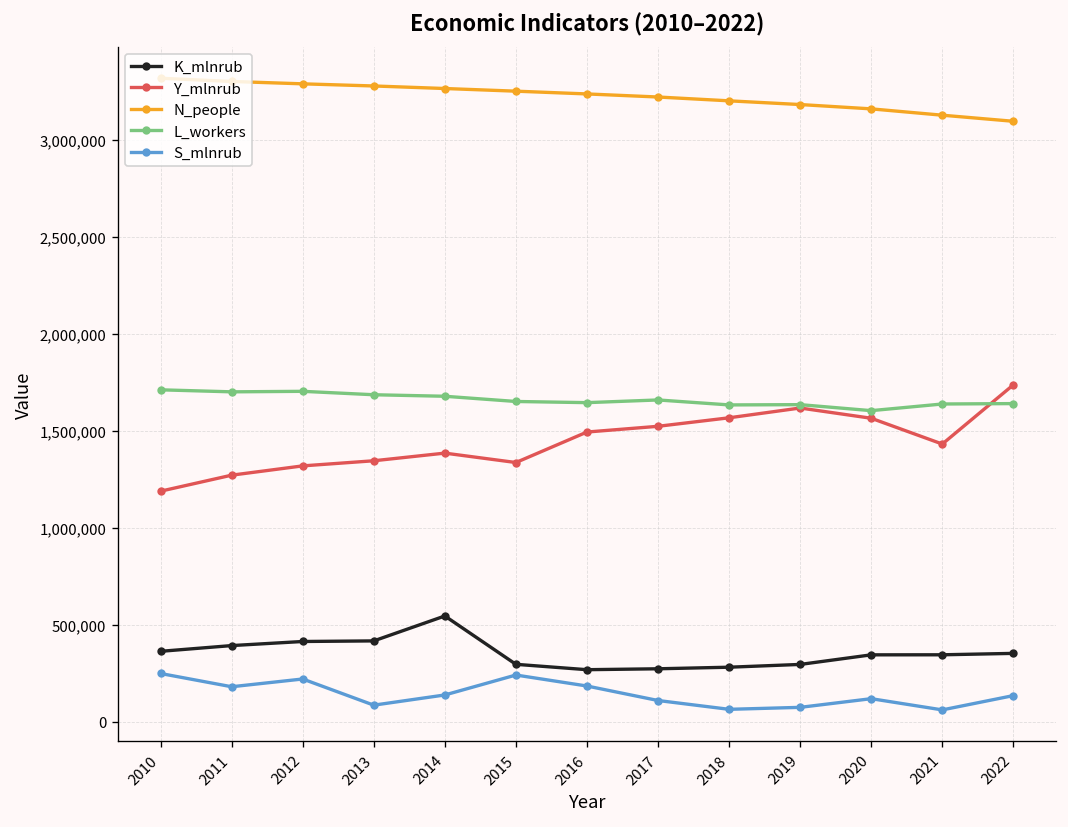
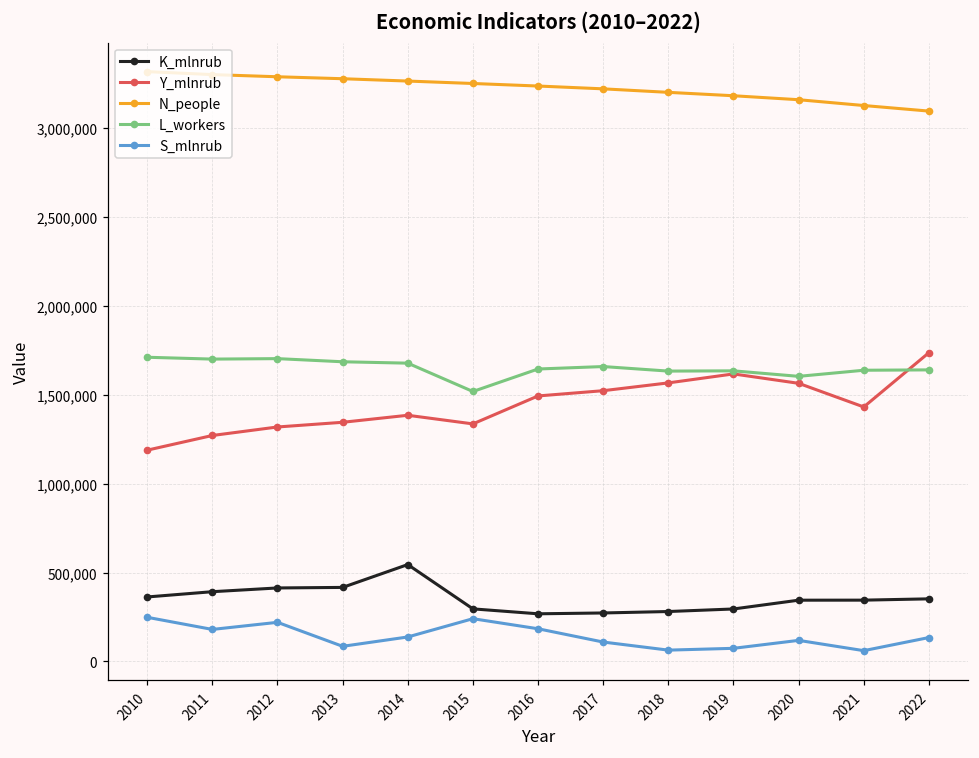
  {
    "K_mlnrub": {
      "2010": "360,000",
      "2011": "390,000",
      "2012": "410,000",
      "2013": "420,000",
      "2014": "550,000",
      "2015": "300,000",
      "2016": "270,000",
      "2017": "270,000",
      "2018": "280,000",
      "2019": "300,000",
      "2020": "340,000",
      "2021": "340,000",
      "2022": "350,000"
    },
    "Y_mlnrub": {
      "2010": "1,190,000",
      "2011": "1,270,000",
      "2012": "1,320,000",
      "2013": "1,350,000",
      "2014": "1,380,000",
      "2015": "1,340,000",
      "2016": "1,490,000",
      "2017": "1,520,000",
      "2018": "1,570,000",
      "2019": "1,620,000",
      "2020": "1,560,000",
      "2021": "1,430,000",
      "2022": "1,740,000"
    },
    "N_people": {
      "2012": "3,290,000",
      "2013": "3,280,000",
      "2014": "3,260,000",
      "2015": "3,250,000",
      "2016": "3,240,000",
      "2017": "3,220,000",
      "2018": "3,200,000",
      "2019": "3,180,000",
      "2020": "3,160,000",
      "2021": "3,130,000",
      "2022": "3,100,000"
    },
    "L_workers": {
      "2010": "1,710,000",
      "2011": "1,700,000",
      "2012": "1,700,000",
      "2013": "1,690,000",
      "2014": "1,680,000",
-     "2015": "1,650,000",
+     "2015": "1,520,000",
      "2016": "1,640,000",
      "2017": "1,660,000",
      "2018": "1,630,000",
      "2019": "1,630,000",
      "2020": "1,600,000",
      "2021": "1,640,000",
      "2022": "1,640,000"
    },
    "S_mlnrub": {
      "2010": "250,000",
      "2011": "180,000",
      "2012": "220,000",
      "2013": "90,000",
      "2014": "140,000",
      "2015": "240,000",
      "2016": "180,000",
      "2017": "110,000",
      "2018": "60,000",
      "2019": "70,000",
      "2020": "120,000",
      "2021": "60,000",
      "2022": "130,000"
    }
  }
